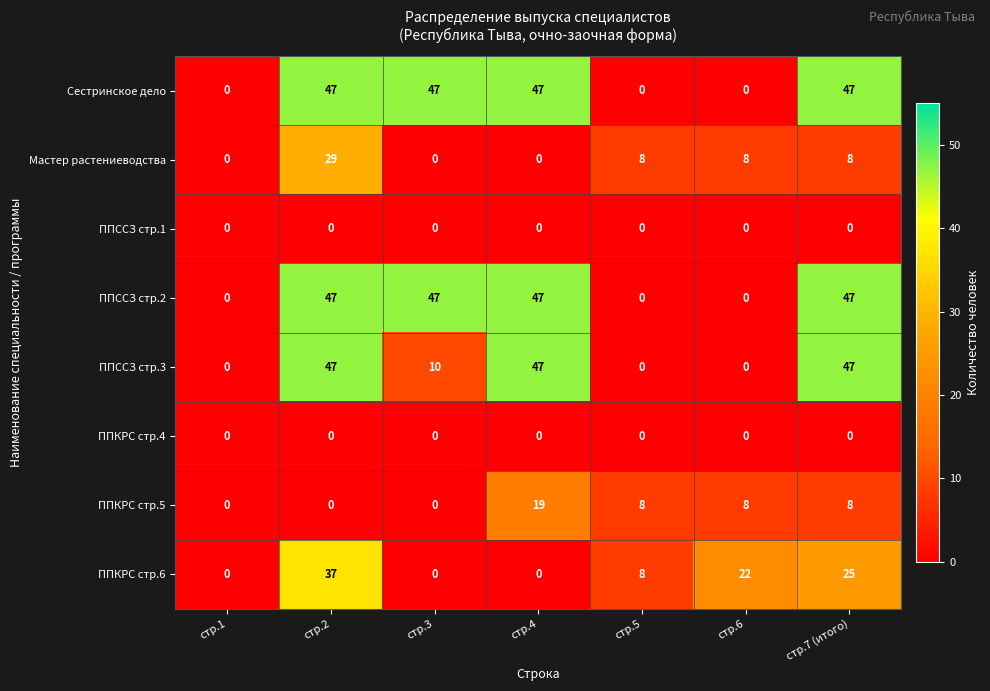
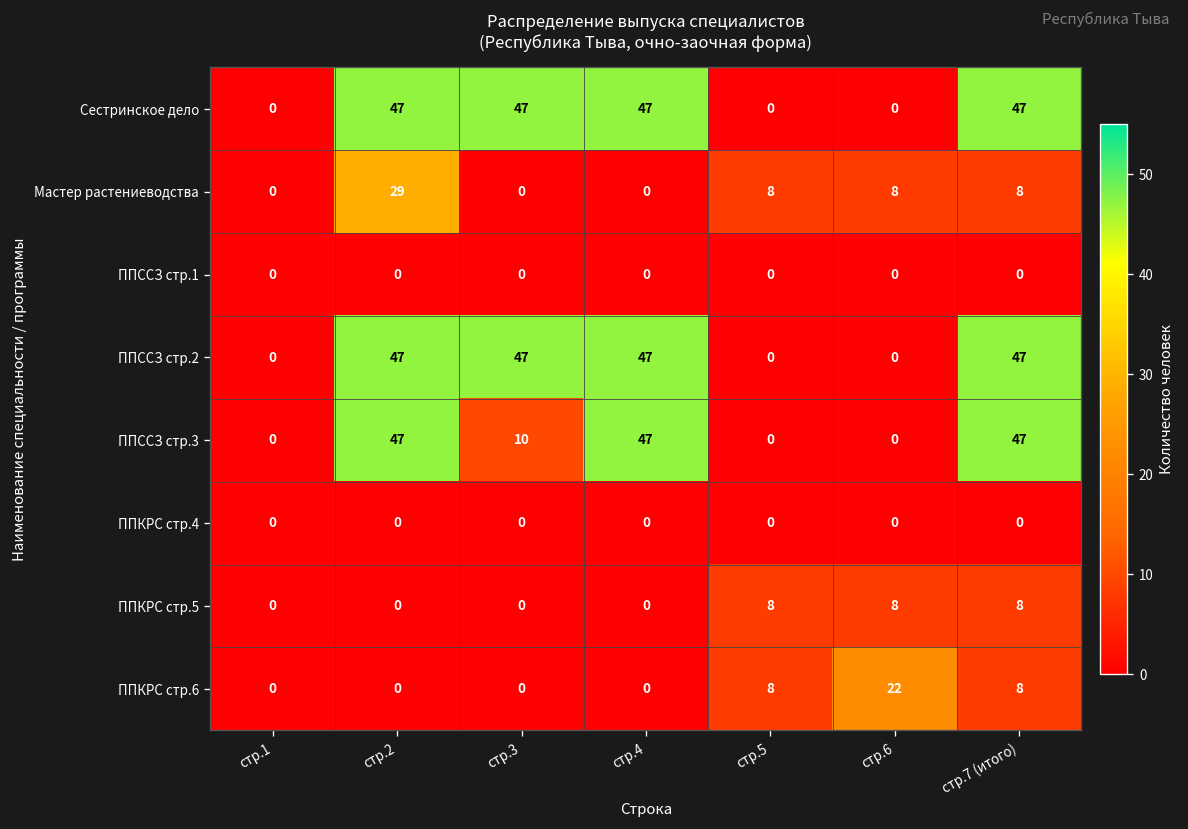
  {
    "Сестринское дело": {
      "стр.1": 0,
      "стр.2": 47,
      "стр.3": 47,
      "стр.4": 47,
      "стр.5": 0,
      "стр.6": 0,
      "стр.7 (итого)": 47
    },
    "Мастер растениеводства": {
      "стр.1": 0,
      "стр.2": 29,
      "стр.3": 0,
      "стр.4": 0,
      "стр.5": 8,
      "стр.6": 8,
      "стр.7 (итого)": 8
    },
    "ППССЗ стр.1": {
      "стр.1": 0,
      "стр.2": 0,
      "стр.3": 0,
      "стр.4": 0,
      "стр.5": 0,
      "стр.6": 0,
      "стр.7 (итого)": 0
    },
    "ППССЗ стр.2": {
      "стр.1": 0,
      "стр.2": 47,
      "стр.3": 47,
      "стр.4": 47,
      "стр.5": 0,
      "стр.6": 0,
      "стр.7 (итого)": 47
    },
    "ППССЗ стр.3": {
      "стр.1": 0,
      "стр.2": 47,
      "стр.3": 10,
      "стр.4": 47,
      "стр.5": 0,
      "стр.6": 0,
      "стр.7 (итого)": 47
    },
    "ППКРС стр.4": {
      "стр.1": 0,
      "стр.2": 0,
      "стр.3": 0,
      "стр.4": 0,
      "стр.5": 0,
      "стр.6": 0,
      "стр.7 (итого)": 0
    },
    "ППКРС стр.5": {
      "стр.1": 0,
      "стр.2": 0,
      "стр.3": 0,
-     "стр.4": 19,
+     "стр.4": 0,
      "стр.5": 8,
      "стр.6": 8,
      "стр.7 (итого)": 8
    },
    "ППКРС стр.6": {
      "стр.1": 0,
-     "стр.2": 37,
+     "стр.2": 0,
      "стр.3": 0,
      "стр.4": 0,
      "стр.5": 8,
      "стр.6": 22,
-     "стр.7 (итого)": 25
+     "стр.7 (итого)": 8
    }
  }
